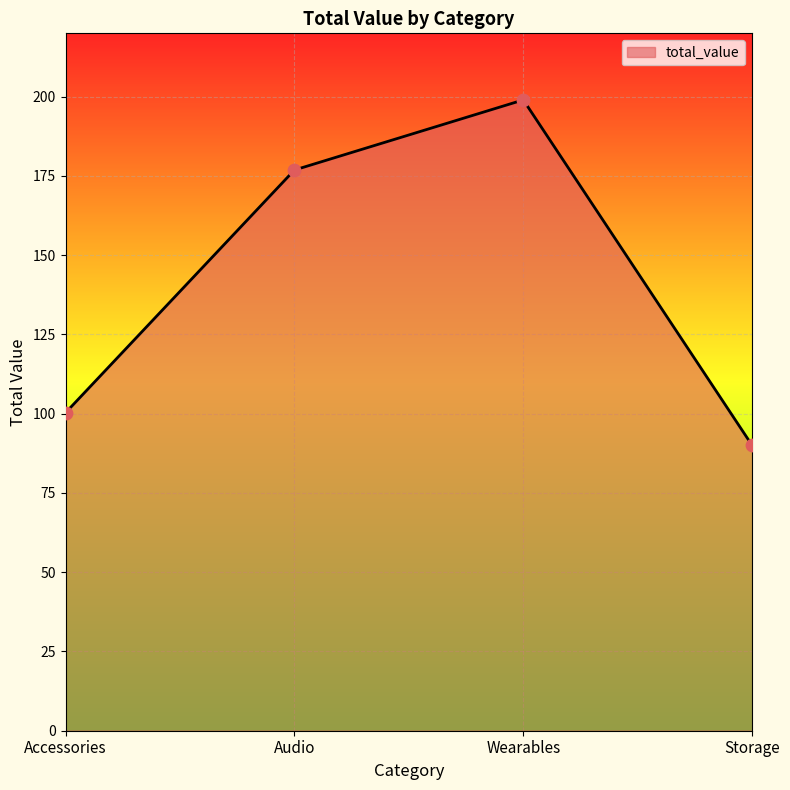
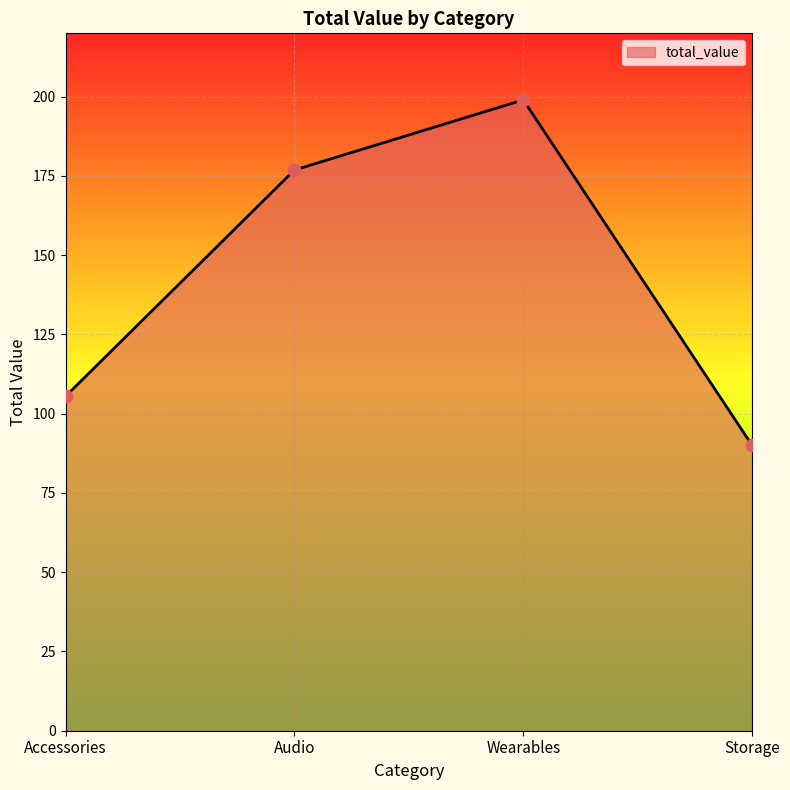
  {
-   "Accessories": 100,
+   "Accessories": 105,
    "Audio": 177,
    "Wearables": 199,
    "Storage": 90
  }
